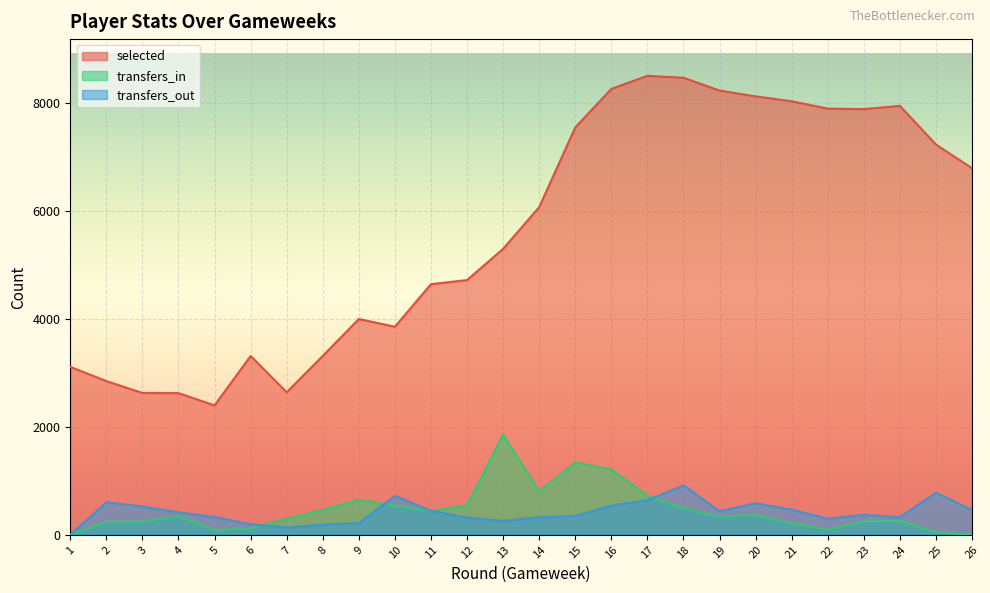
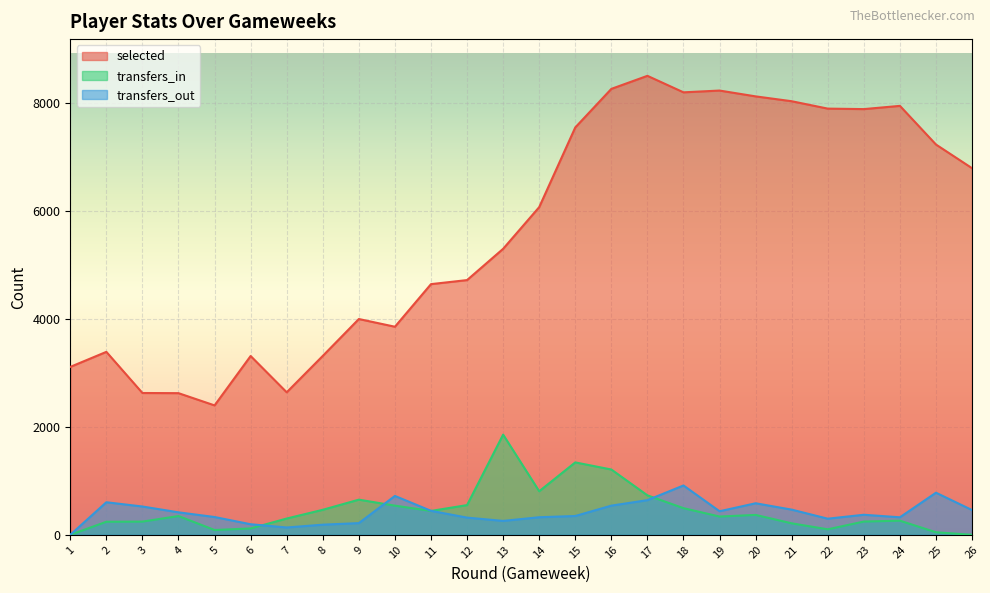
  {
    "selected": {
      "1": 3100,
-     "2": 2900,
+     "2": 3400,
      "3": 2600,
      "4": 2600,
      "5": 2400,
      "6": 3300,
      "7": 2600,
      "8": 3300,
      "9": 4000,
      "10": 3900,
      "11": 4600,
      "12": 4700,
      "13": 5300,
      "14": 6100,
      "15": 7600,
      "16": 8300,
      "17": 8500,
-     "18": 8500,
+     "18": 8200,
      "19": 8200,
      "20": 8100,
      "21": 8000,
      "22": 7900,
      "23": 7900,
      "24": 8000,
      "25": 7200,
      "26": 6800
    },
    "transfers_in": {
      "2": 200,
      "3": 200,
      "4": 300,
      "5": 100,
      "6": 100,
      "7": 300,
      "8": 500,
      "9": 700,
      "10": 500,
      "12": 600,
      "13": 1900,
      "14": 800,
      "15": 1300,
      "16": 1200,
      "17": 700,
      "18": 500,
      "19": 300,
      "20": 400,
      "21": 200,
      "22": 100,
      "23": 200,
      "24": 300,
      "25": 0,
      "26": 0
    },
    "transfers_out": {
      "2": 600,
      "3": 500,
      "4": 400,
      "5": 300,
      "6": 200,
      "7": 100,
      "8": 200,
      "9": 200,
      "10": 700,
      "12": 300,
      "13": 300,
      "14": 300,
      "15": 300,
      "16": 500,
      "17": 600,
      "18": 900,
      "19": 400,
      "20": 600,
      "21": 500,
      "22": 300,
      "23": 400,
      "24": 300,
      "25": 800,
      "26": 500
    }
  }
